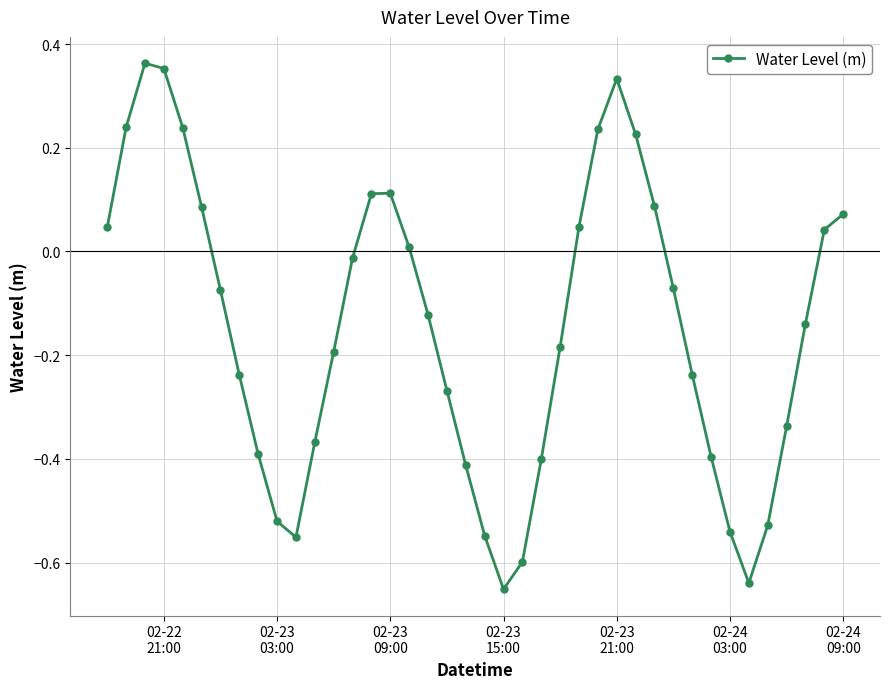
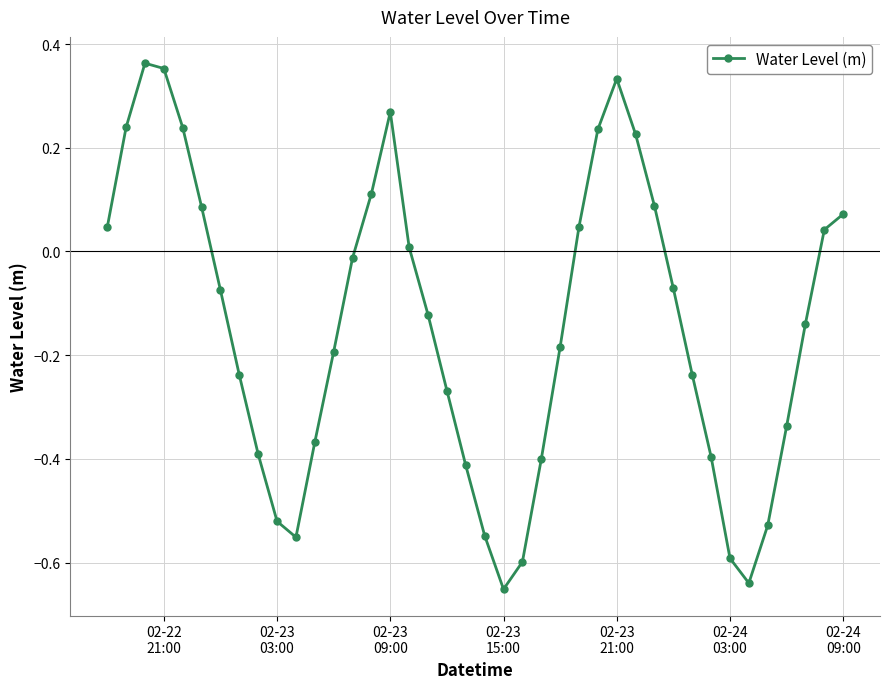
  {
    "02-22 21:00": 0.35,
    "02-23 03:00": -0.52,
-   "02-23 09:00": 0.11,
+   "02-23 09:00": 0.27,
    "02-23 15:00": -0.65,
    "02-23 21:00": 0.33,
-   "02-24 03:00": -0.54,
+   "02-24 03:00": -0.59,
    "02-24 09:00": 0.07
  }
